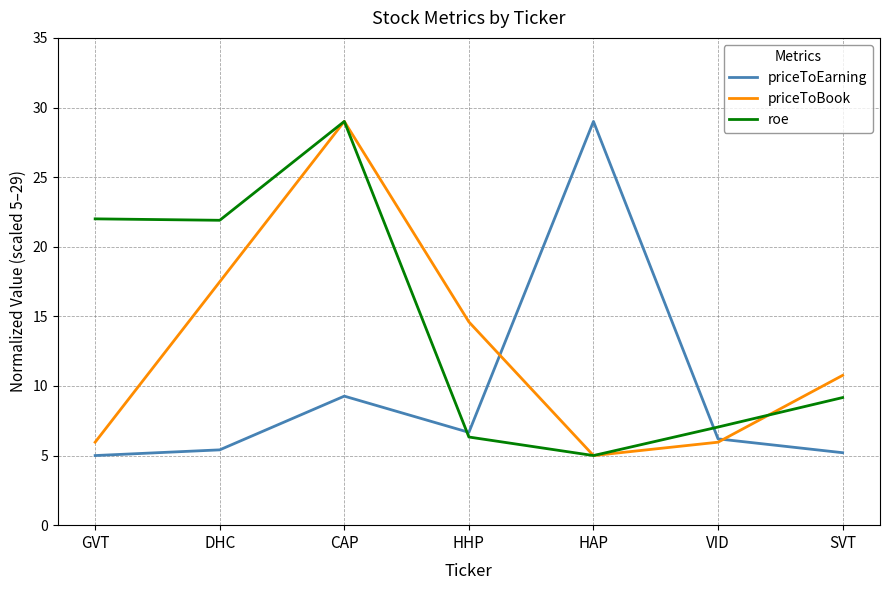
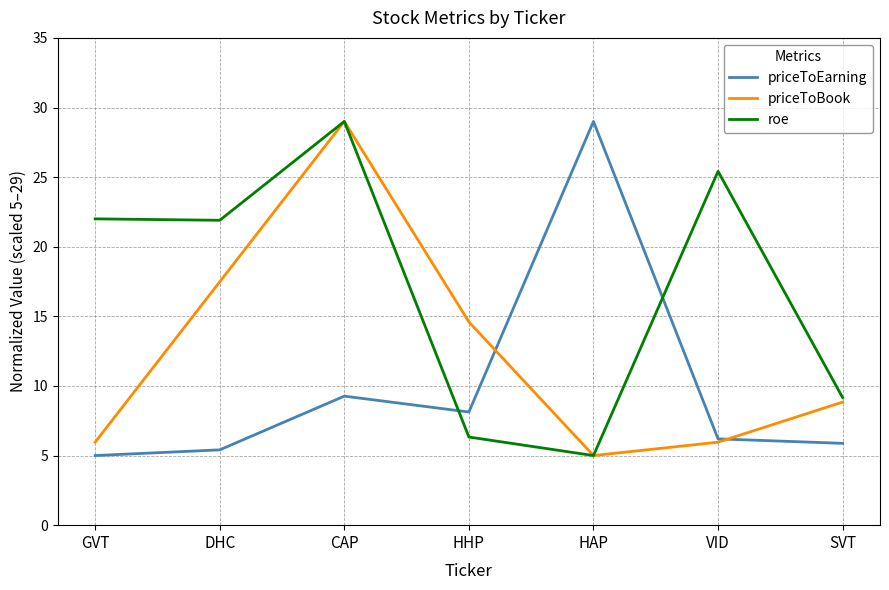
  {
    "priceToEarning": {
      "GVT": 5.0,
      "DHC": 5.4,
      "CAP": 9.3,
-     "HHP": 6.7,
+     "HHP": 8.1,
      "HAP": 29.0,
      "VID": 6.2,
-     "SVT": 5.2
+     "SVT": 5.9
    },
    "priceToBook": {
      "GVT": 6.0,
      "DHC": 17.5,
      "HHP": 14.6,
      "VID": 6.0,
-     "SVT": 10.8
+     "SVT": 8.8
    },
    "roe": {
      "GVT": 22.0,
      "DHC": 21.9,
      "HHP": 6.3,
-     "VID": 7.0,
+     "VID": 25.4,
      "SVT": 9.2
    }
  }
